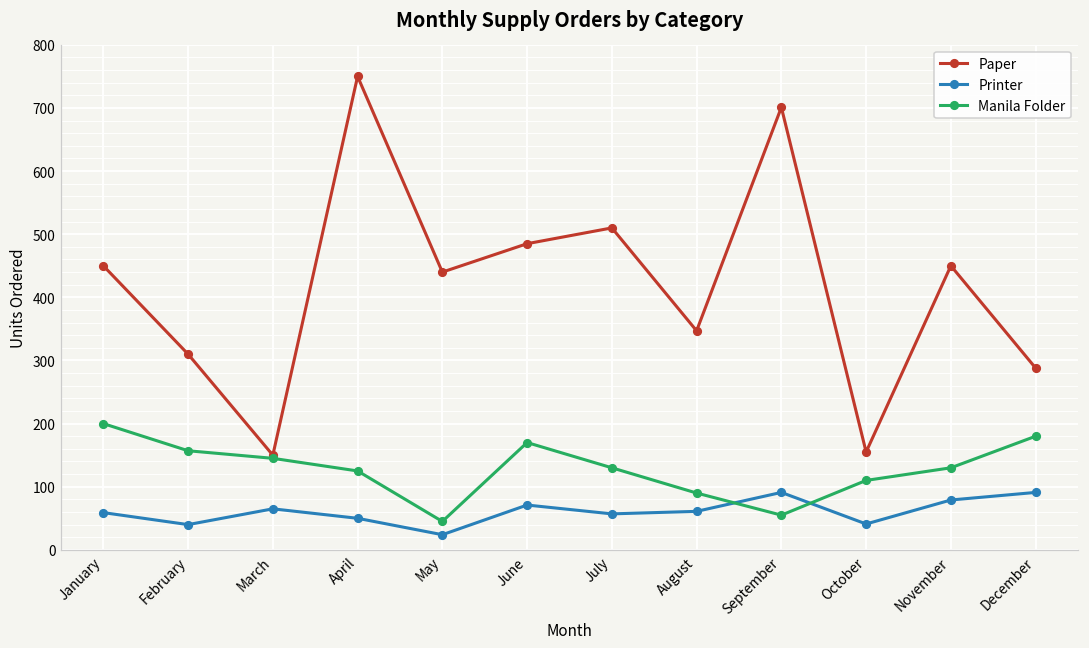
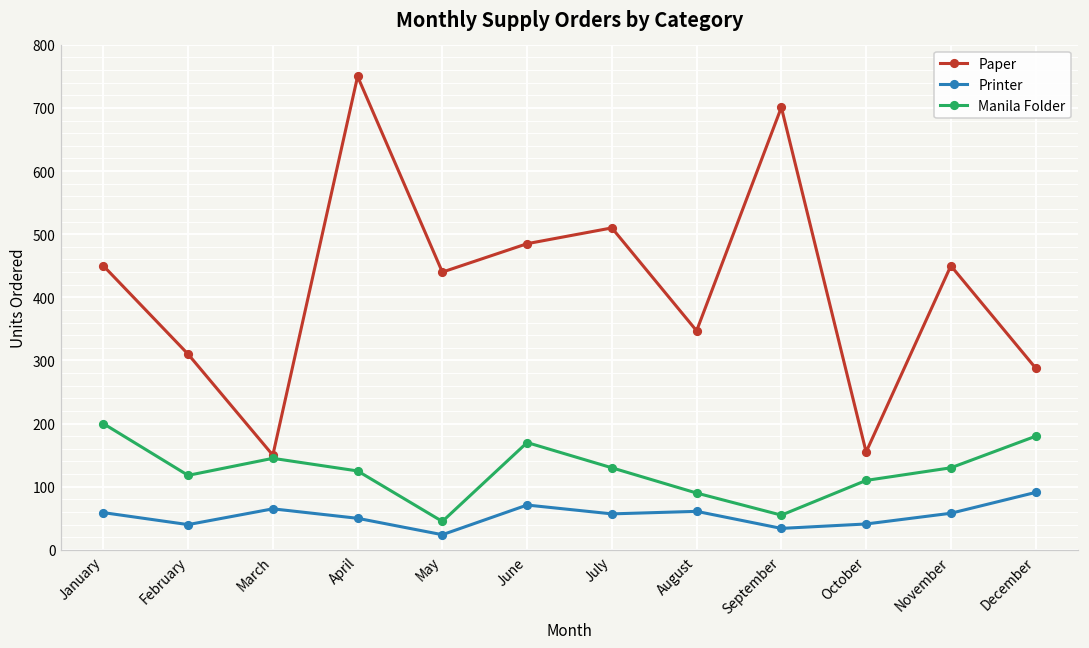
  {
    "Paper": {
      "January": 450,
      "February": 310,
      "March": 150,
      "April": 750,
      "May": 440,
      "June": 490,
      "July": 510,
      "August": 350,
      "September": 700,
      "October": 160,
      "November": 450,
      "December": 290
    },
    "Printer": {
      "January": 60,
      "February": 40,
      "March": 70,
      "April": 50,
      "May": 20,
      "June": 70,
      "July": 60,
      "August": 60,
-     "September": 90,
+     "September": 30,
      "October": 40,
-     "November": 80,
+     "November": 60,
      "December": 90
    },
    "Manila Folder": {
      "January": 200,
-     "February": 160,
+     "February": 120,
      "March": 150,
      "April": 130,
      "May": 50,
      "June": 170,
      "July": 130,
      "August": 90,
      "September": 60,
      "October": 110,
      "November": 130,
      "December": 180
    }
  }
